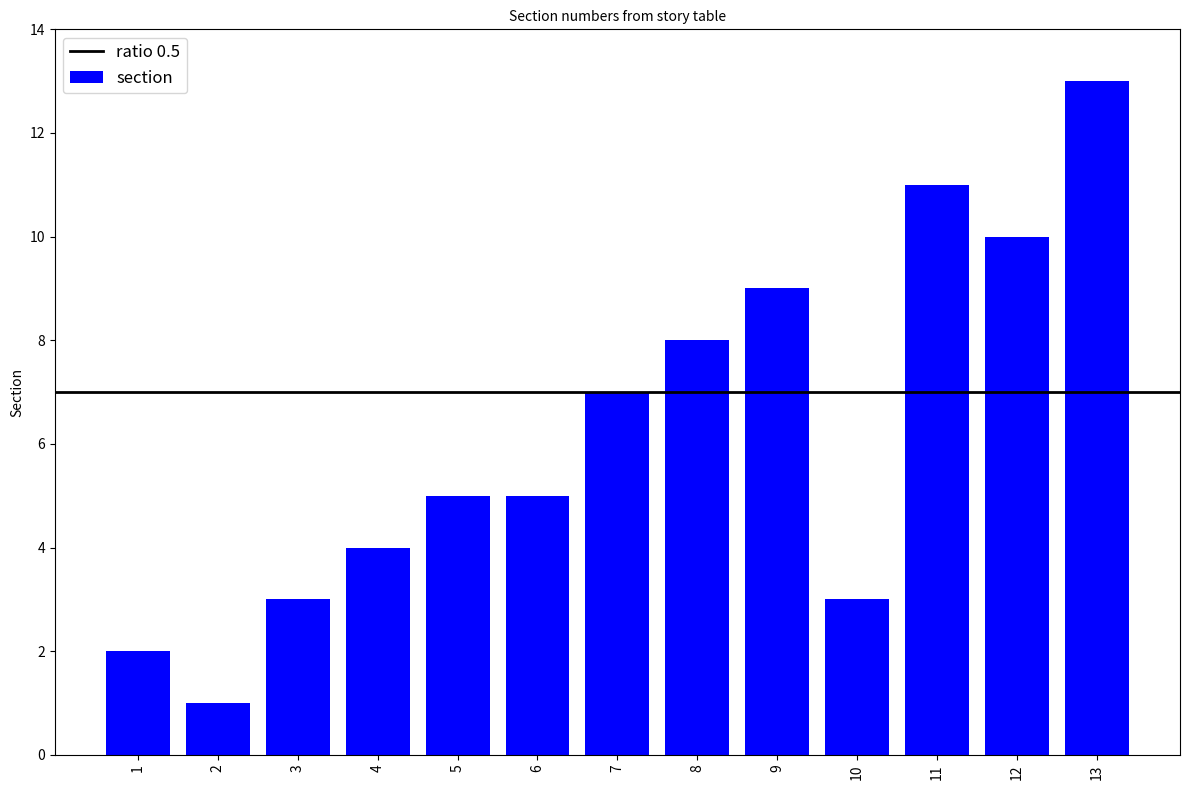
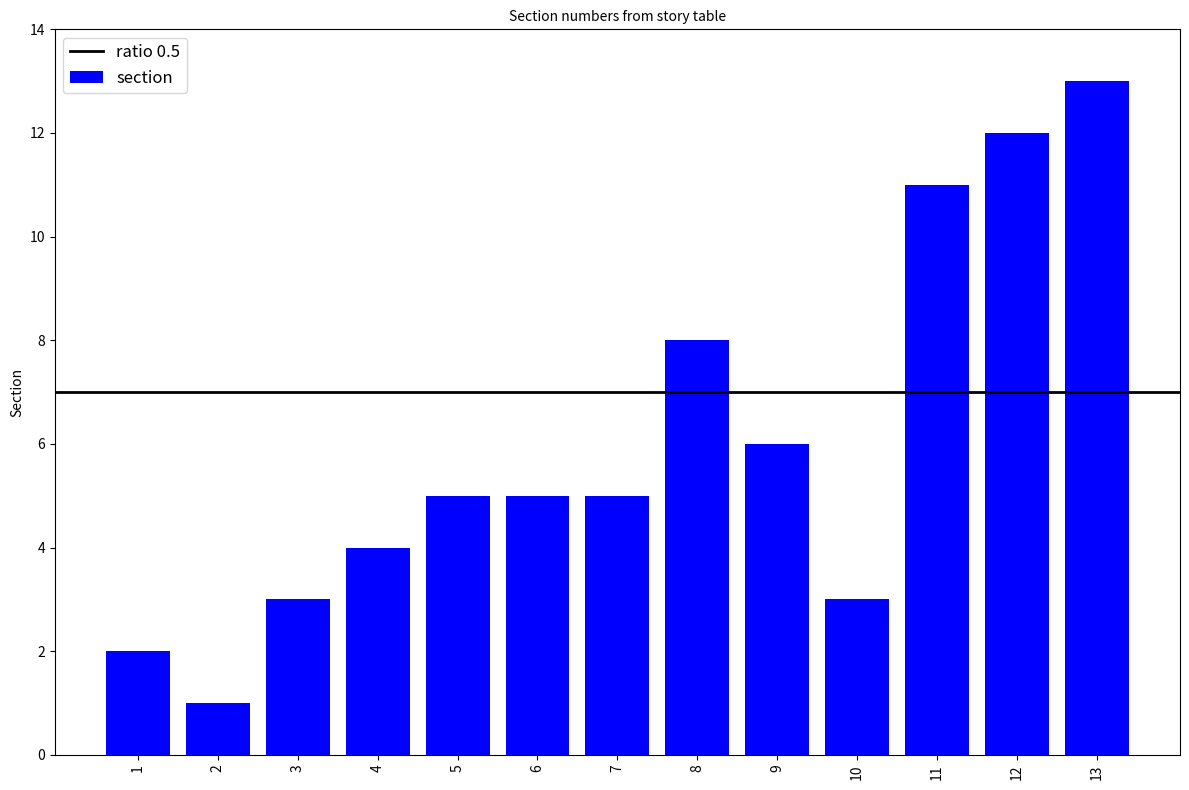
  {
    "1": 2,
    "2": 1,
    "3": 3,
    "4": 4,
    "5": 5,
    "6": 5,
-   "7": 7,
+   "7": 5,
    "8": 8,
-   "9": 9,
+   "9": 6,
    "10": 3,
    "11": 11,
-   "12": 10,
+   "12": 12,
    "13": 13
  }
